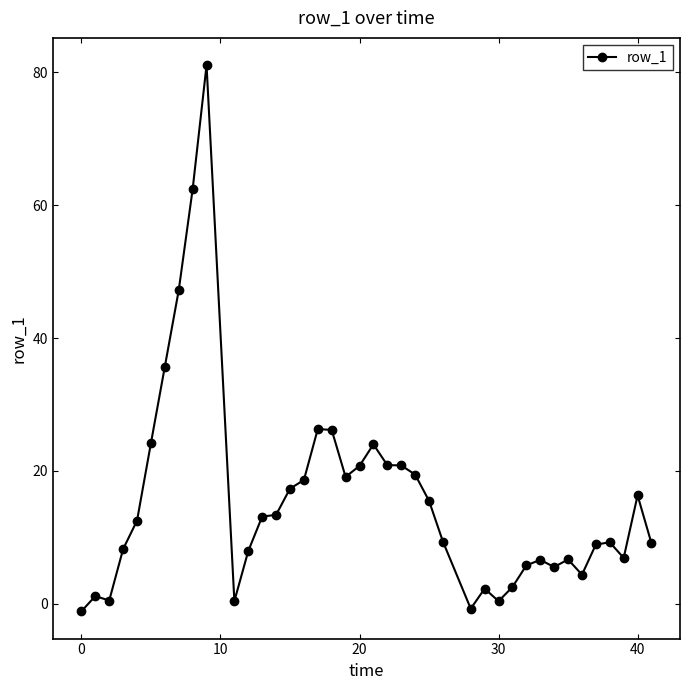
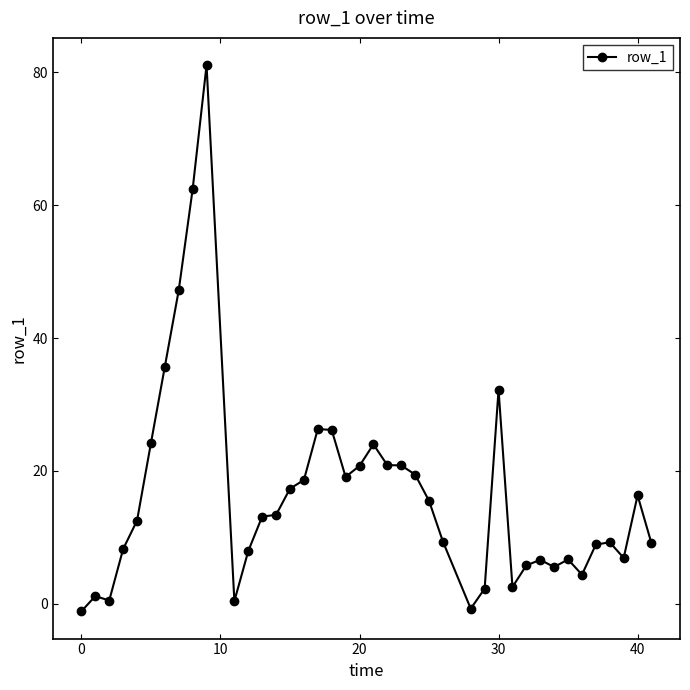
  {
    "0": -1,
    "20": 21,
-   "30": 0,
+   "30": 32,
    "40": 16
  }
